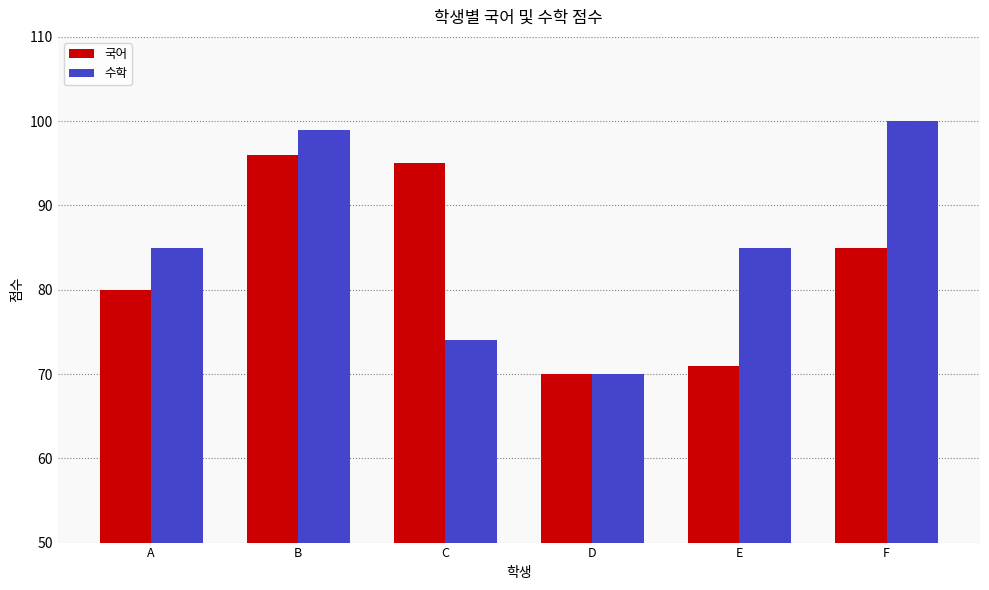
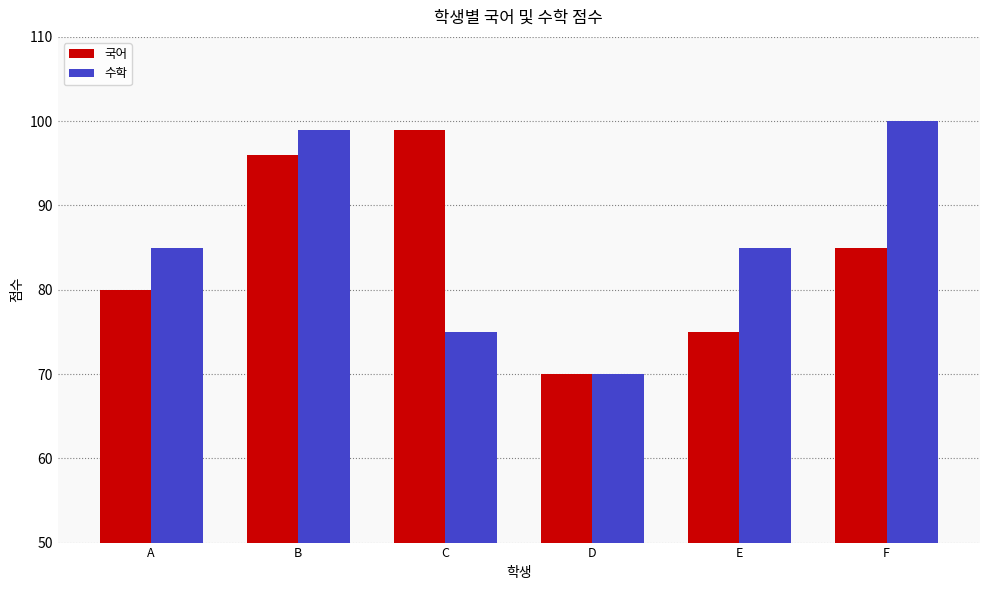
  {
    "국어": {
      "A": 80,
      "B": 96,
-     "C": 95,
+     "C": 99,
      "D": 70,
-     "E": 71,
+     "E": 75,
      "F": 85
    },
    "수학": {
      "A": 85,
      "B": 99,
-     "C": 74,
+     "C": 75,
      "D": 70,
      "E": 85,
      "F": 100
    }
  }
